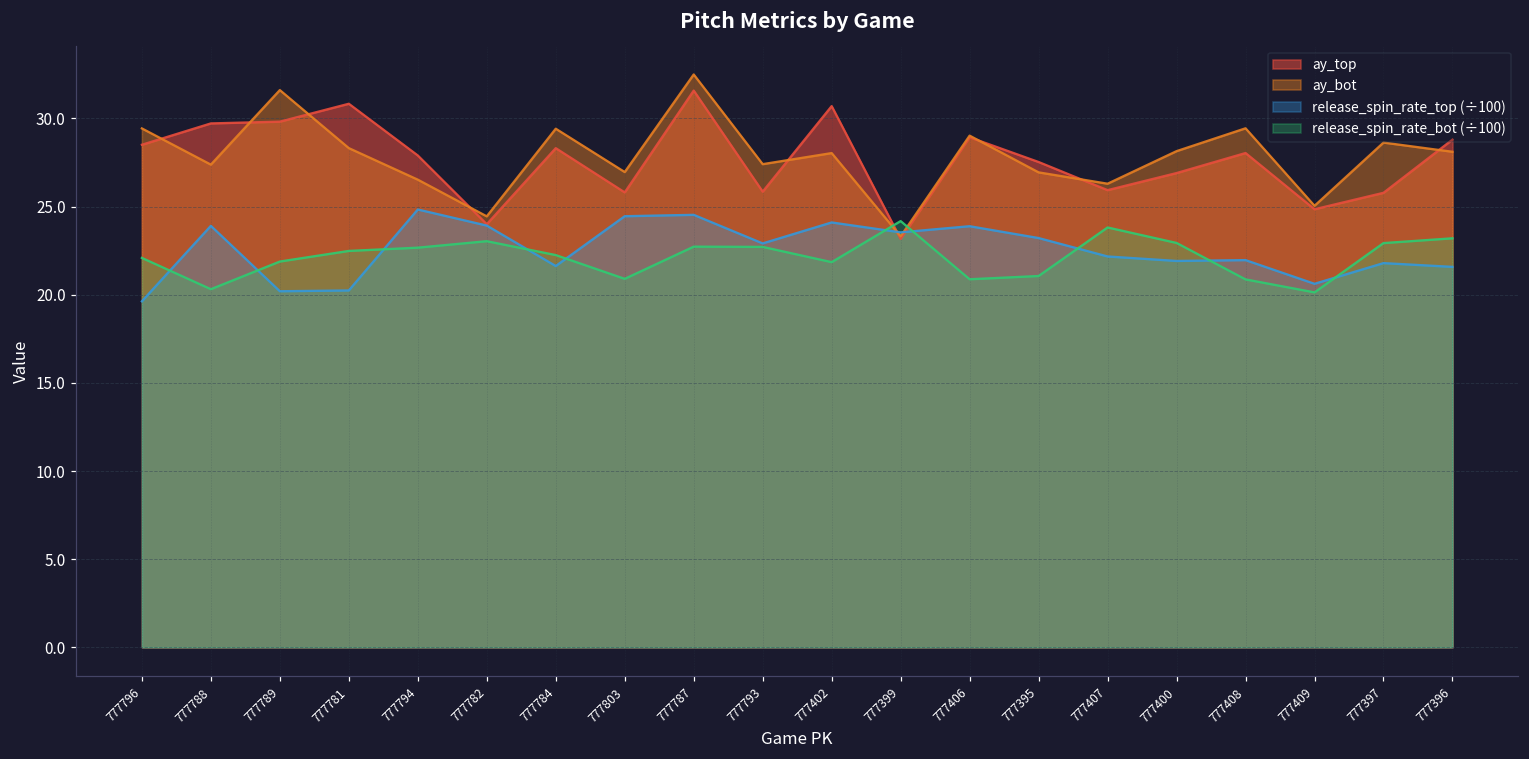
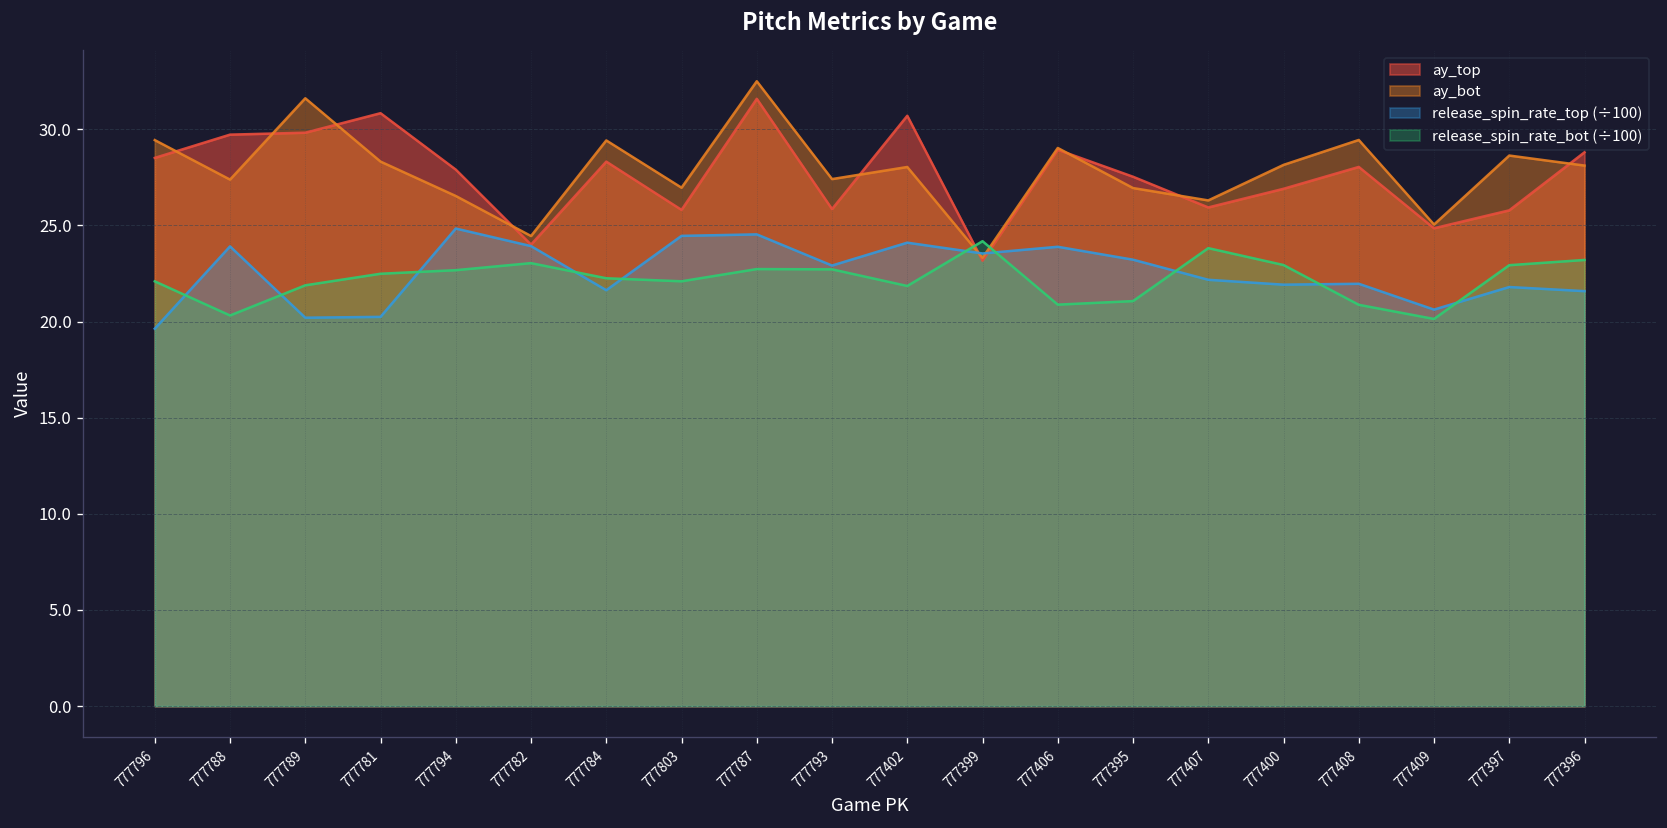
  {
    "release_spin_rate_top (÷100)": {
      "777796": 19.6,
      "777788": 23.9,
      "777789": 20.2,
      "777781": 20.2,
      "777794": 24.8,
      "777784": 21.6,
      "777803": 24.5,
      "777787": 24.5,
      "777793": 22.9,
      "777402": 24.1,
      "777399": 23.5,
      "777406": 23.9,
      "777395": 23.2,
      "777407": 22.2,
      "777400": 21.9,
      "777408": 22.0,
      "777409": 20.6,
      "777397": 21.8,
      "777396": 21.6
    },
    "release_spin_rate_bot (÷100)": {
      "777796": 22.1,
      "777788": 20.3,
      "777789": 21.9,
      "777781": 22.5,
      "777794": 22.7,
      "777782": 23.0,
      "777784": 22.3,
-     "777803": 20.9,
+     "777803": 22.1,
      "777787": 22.7,
      "777793": 22.7,
      "777402": 21.8,
      "777399": 24.2,
      "777406": 20.9,
      "777395": 21.1,
      "777407": 23.8,
      "777400": 22.9,
      "777408": 20.9,
      "777409": 20.1,
      "777397": 22.9,
      "777396": 23.2
    }
  }
